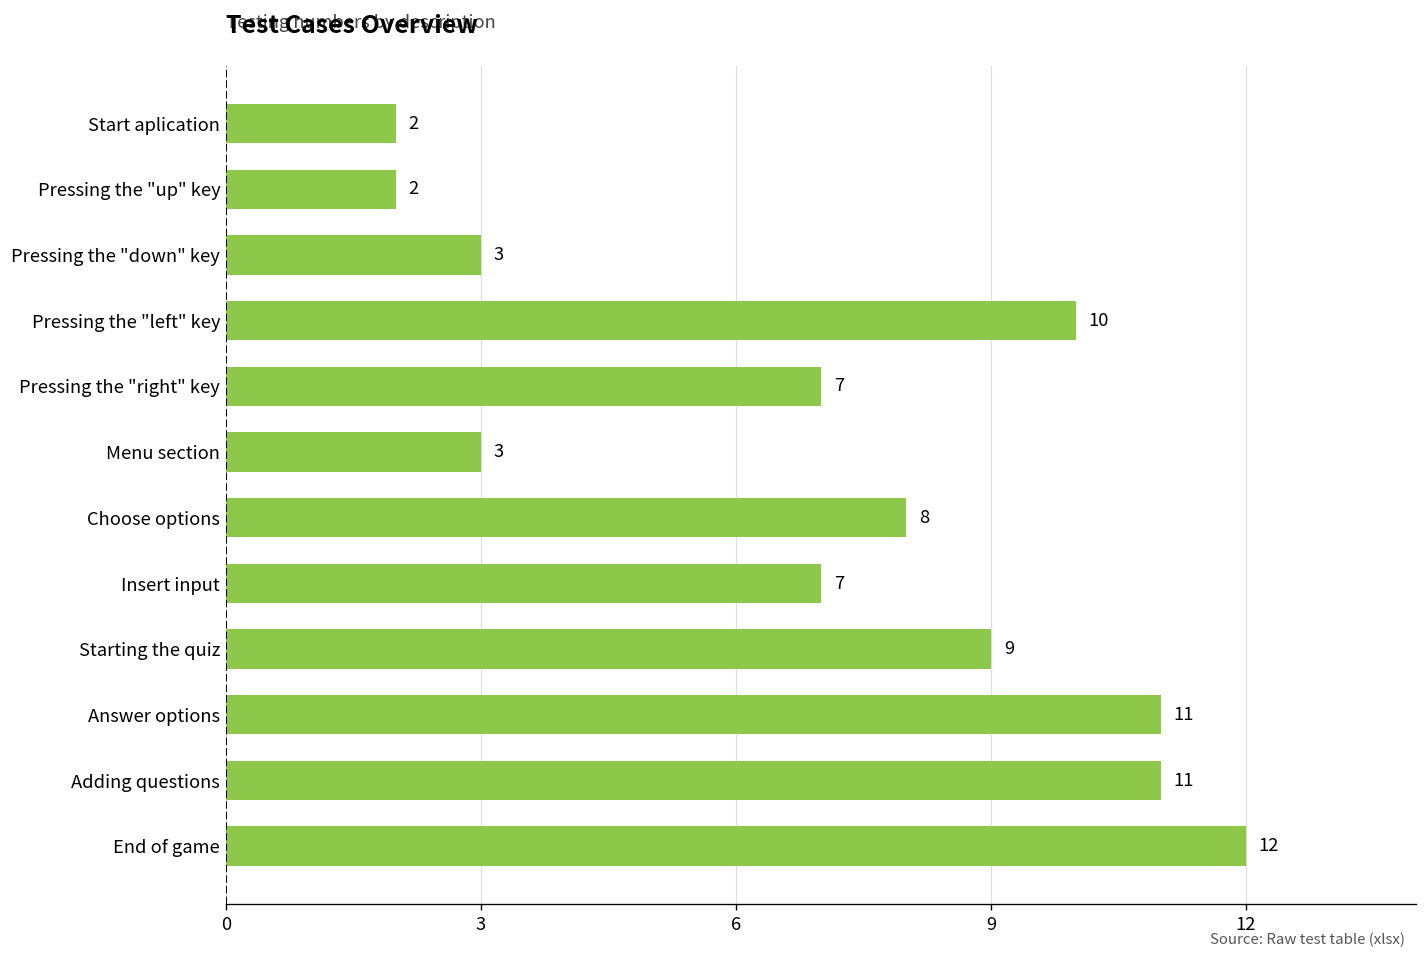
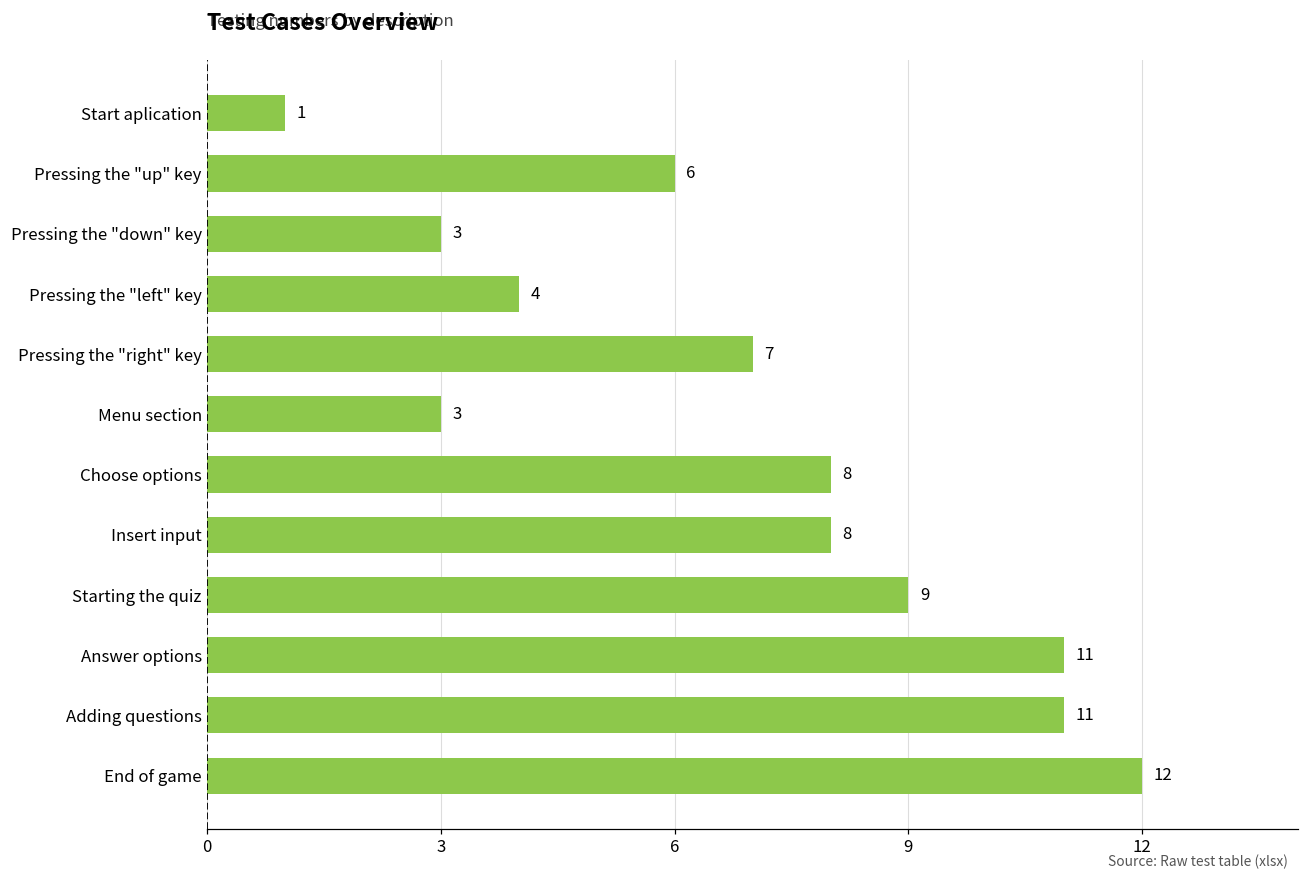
  {
-   "Start aplication": 2,
-   "Pressing the \"up\" key": 2,
+   "Start aplication": 1,
+   "Pressing the \"up\" key": 6,
    "Pressing the \"down\" key": 3,
-   "Pressing the \"left\" key": 10,
+   "Pressing the \"left\" key": 4,
    "Pressing the \"right\" key": 7,
    "Menu section": 3,
    "Choose options": 8,
-   "Insert input": 7,
+   "Insert input": 8,
    "Starting the quiz": 9,
    "Answer options": 11,
    "Adding questions": 11,
    "End of game": 12
  }
